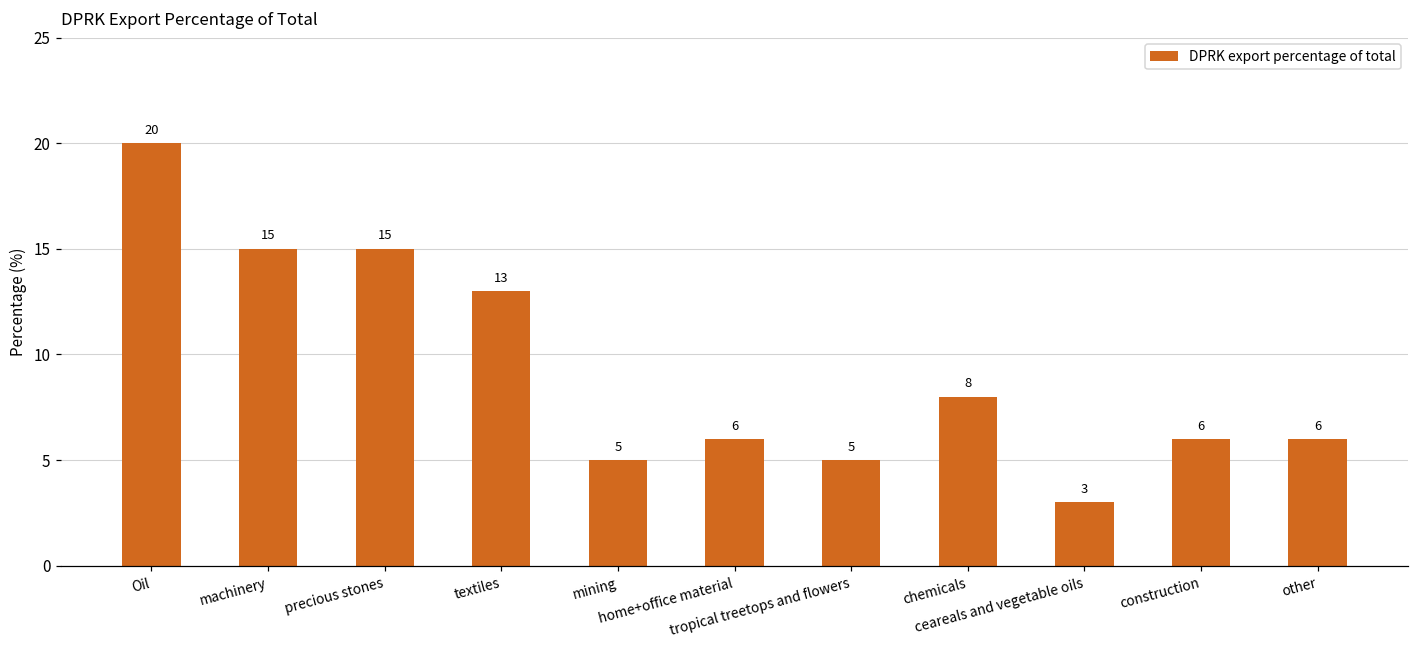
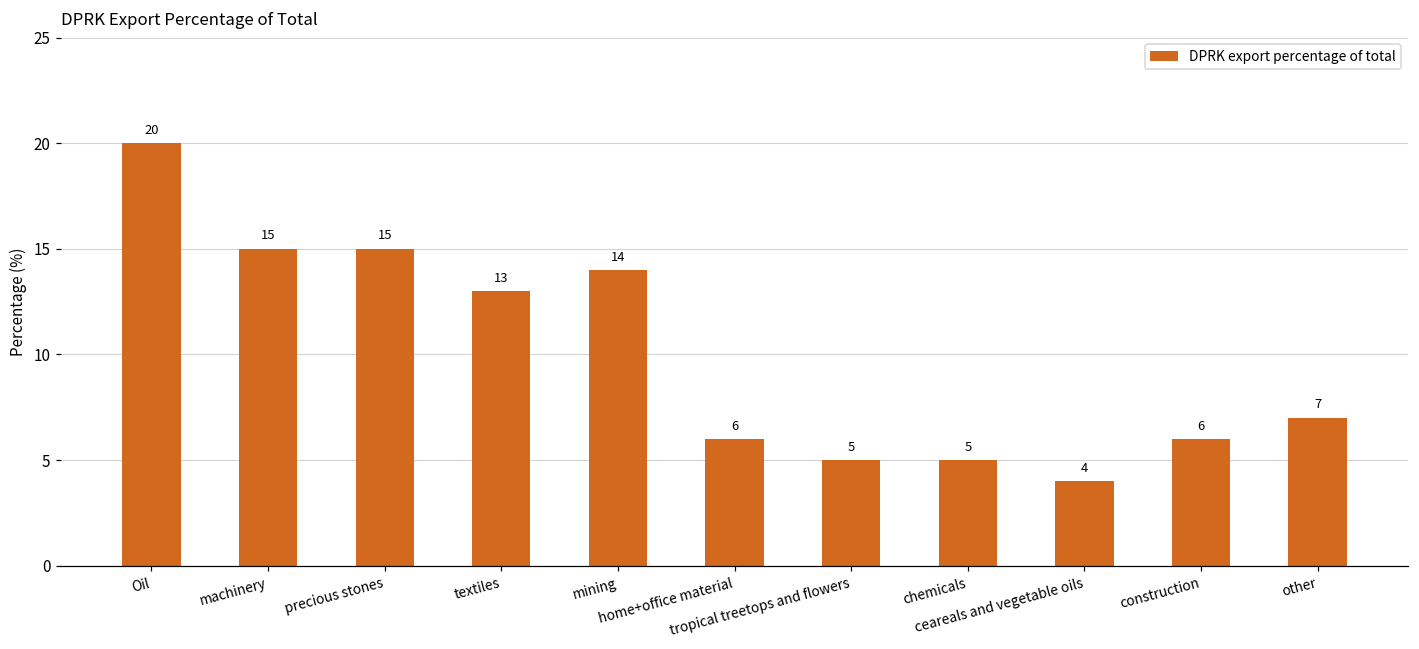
  {
    "Oil": 20,
    "machinery": 15,
    "precious stones": 15,
    "textiles": 13,
-   "mining": 5,
+   "mining": 14,
    "home+office material": 6,
    "tropical treetops and flowers": 5,
-   "chemicals": 8,
-   "ceareals and vegetable oils": 3,
+   "chemicals": 5,
+   "ceareals and vegetable oils": 4,
    "construction": 6,
-   "other": 6
+   "other": 7
  }
